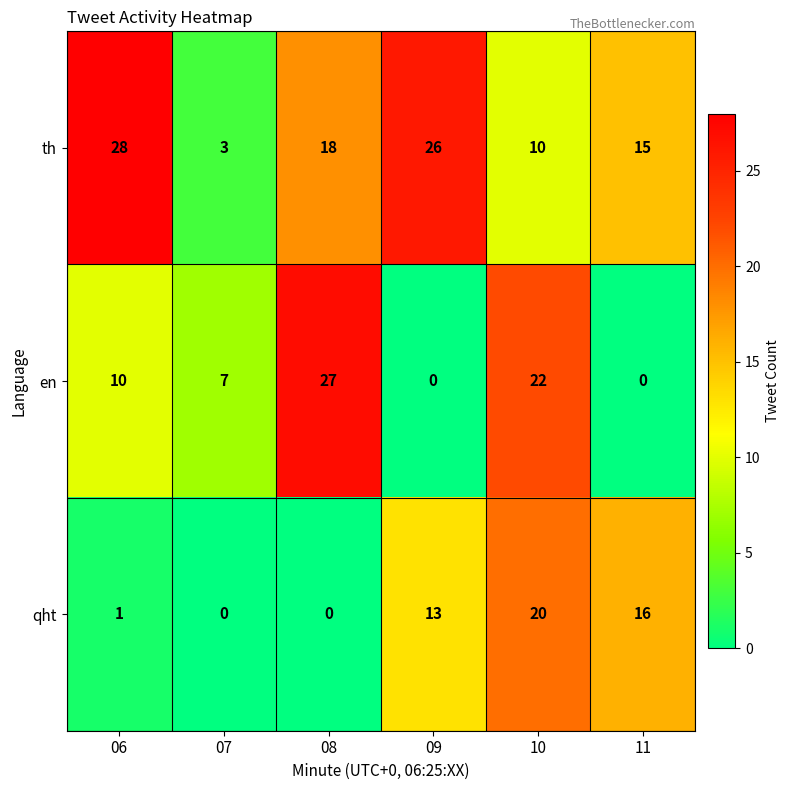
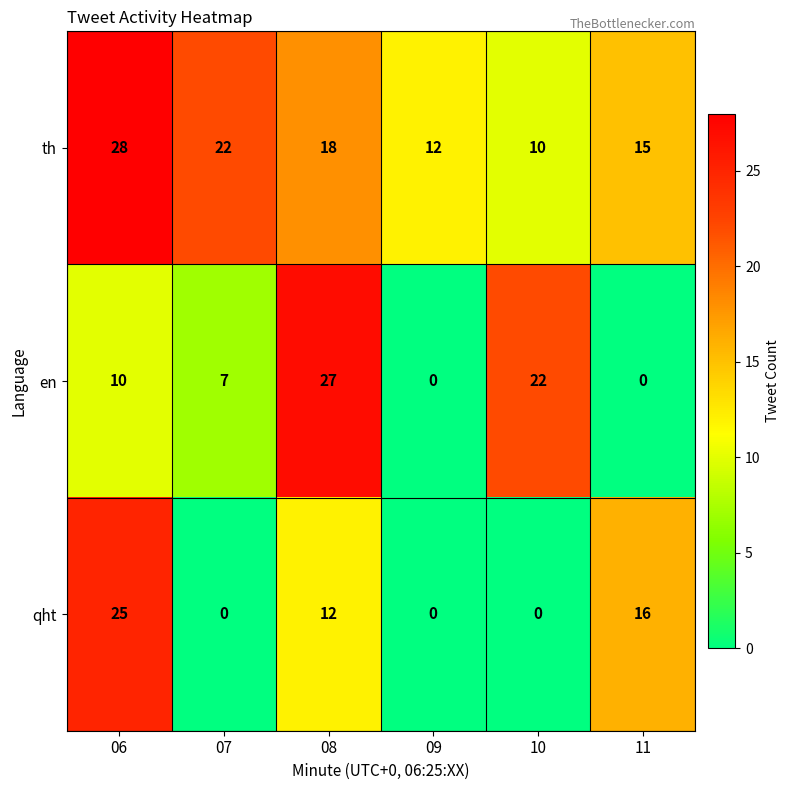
  {
    "th": {
      "06": 28,
-     "07": 3,
+     "07": 22,
      "08": 18,
-     "09": 26,
+     "09": 12,
      "10": 10,
      "11": 15
    },
    "en": {
      "06": 10,
      "07": 7,
      "08": 27,
      "09": 0,
      "10": 22,
      "11": 0
    },
    "qht": {
-     "06": 1,
+     "06": 25,
      "07": 0,
-     "08": 0,
-     "09": 13,
-     "10": 20,
+     "08": 12,
+     "09": 0,
+     "10": 0,
      "11": 16
    }
  }
